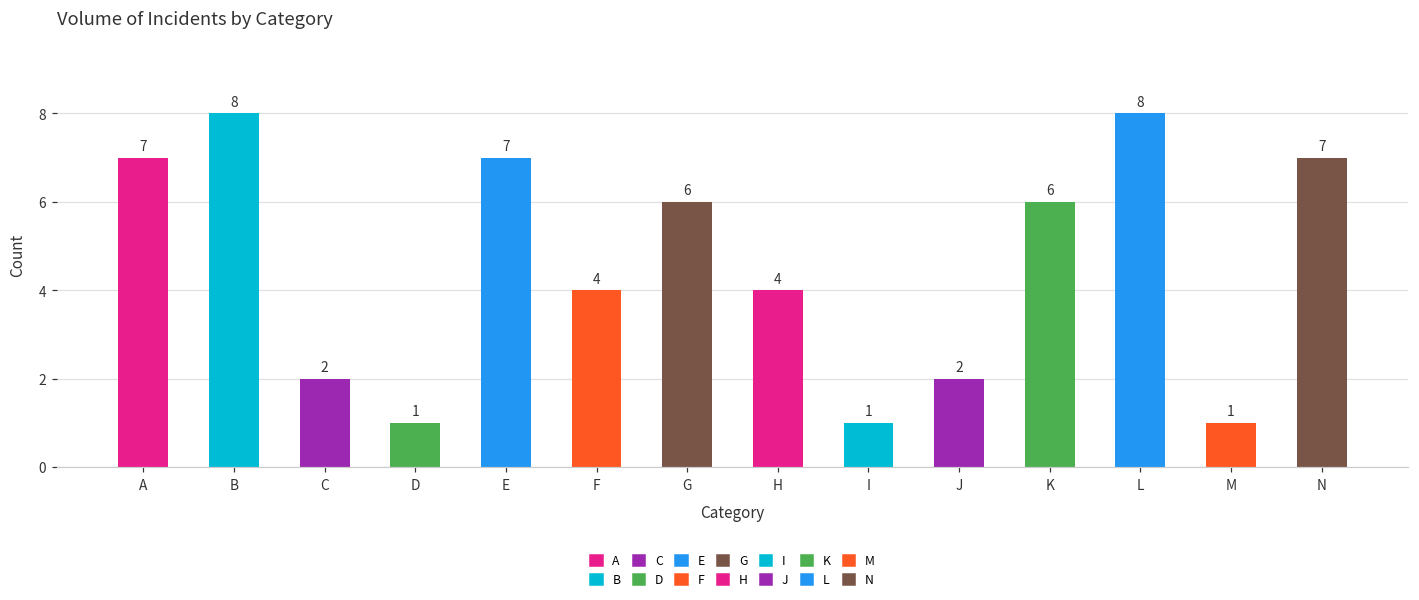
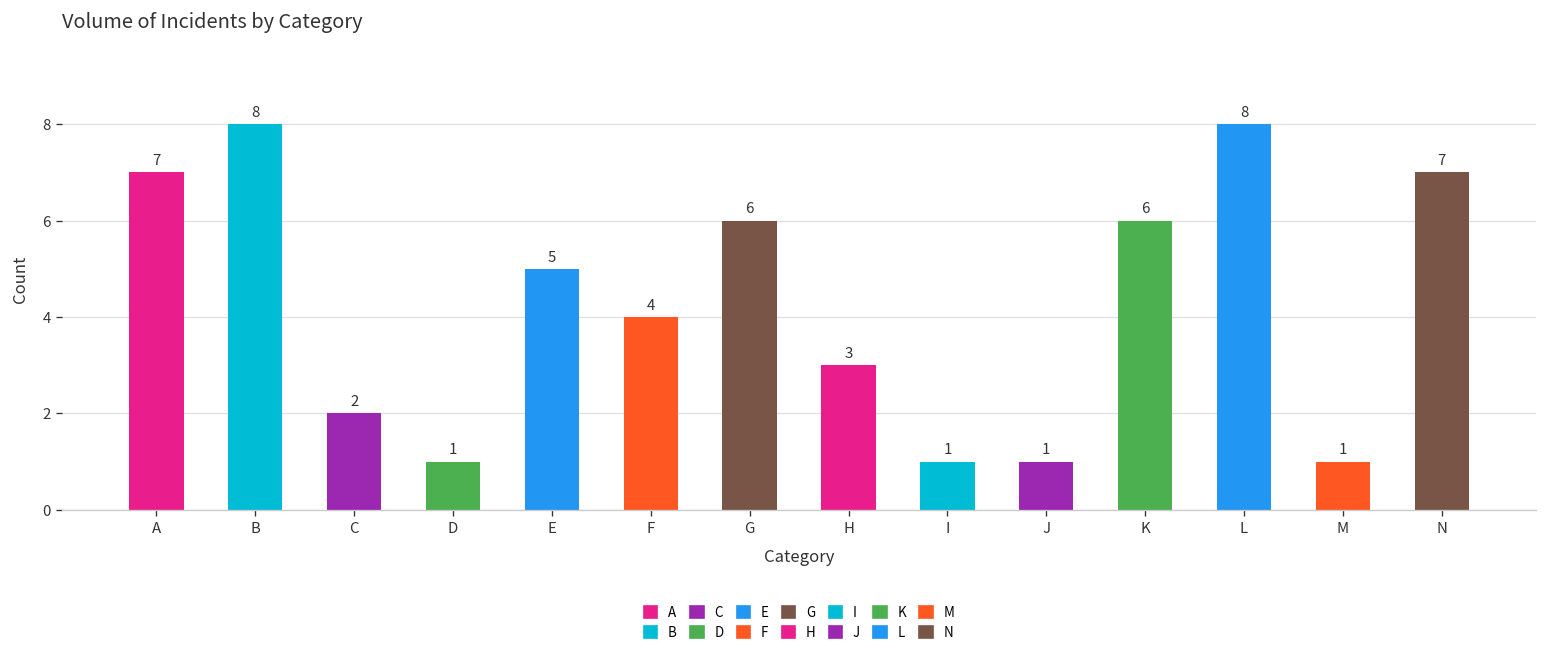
  {
    "A": 7,
    "B": 8,
    "C": 2,
    "D": 1,
-   "E": 7,
+   "E": 5,
    "F": 4,
    "G": 6,
-   "H": 4,
+   "H": 3,
    "I": 1,
-   "J": 2,
+   "J": 1,
    "K": 6,
    "L": 8,
    "M": 1,
    "N": 7
  }
